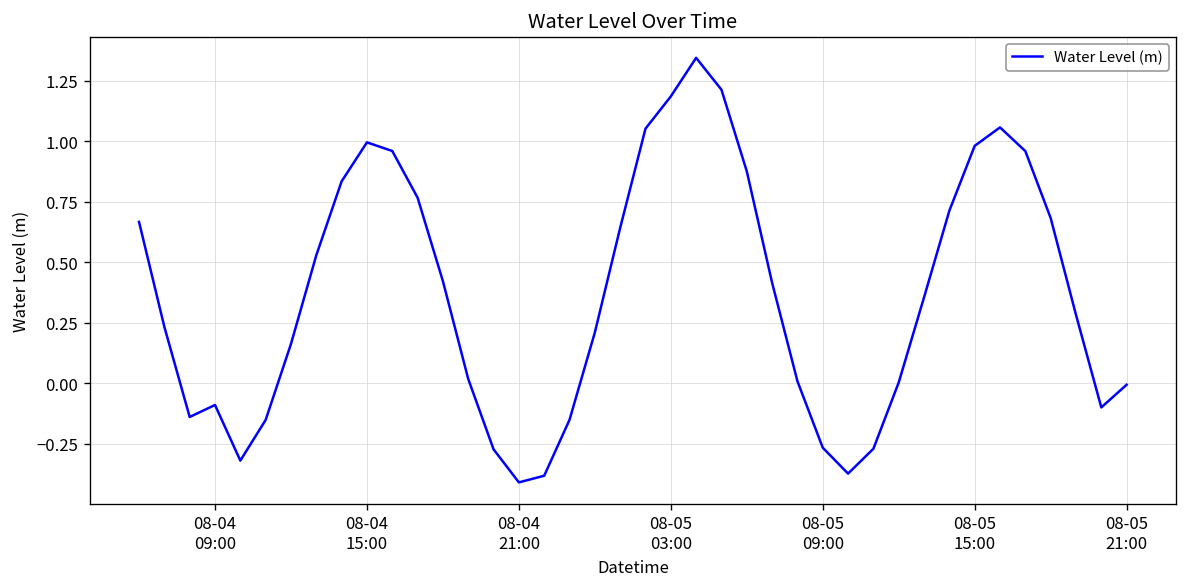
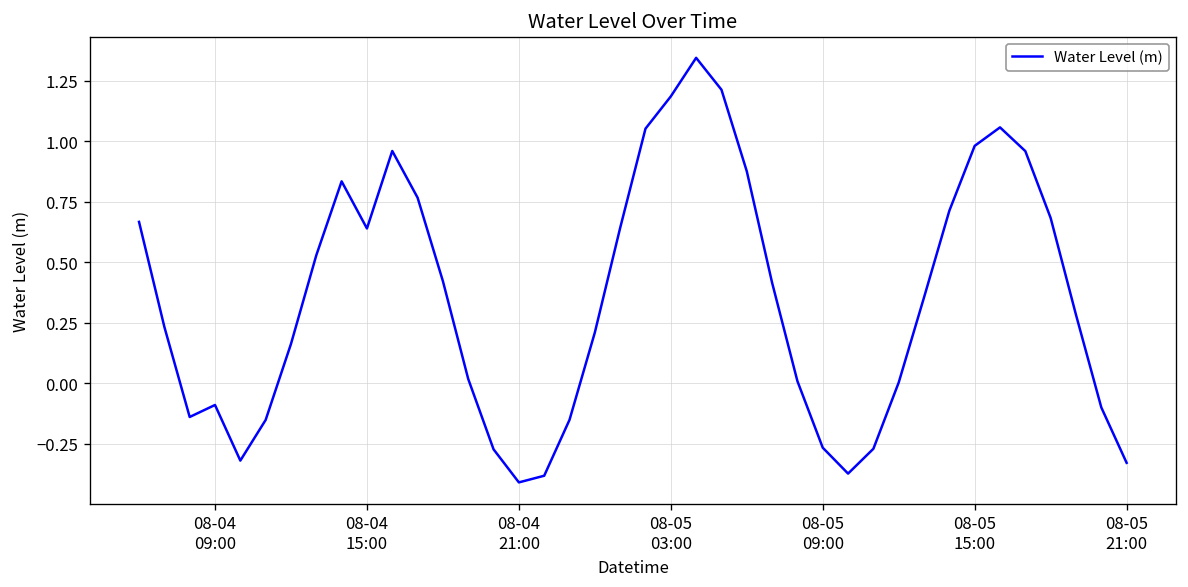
  {
    "08-04 09:00": -0.09,
-   "08-04 15:00": 1.00,
+   "08-04 15:00": 0.64,
    "08-04 21:00": -0.41,
    "08-05 03:00": 1.18,
    "08-05 09:00": -0.27,
    "08-05 15:00": 0.98,
-   "08-05 21:00": -0.01
+   "08-05 21:00": -0.33
  }
